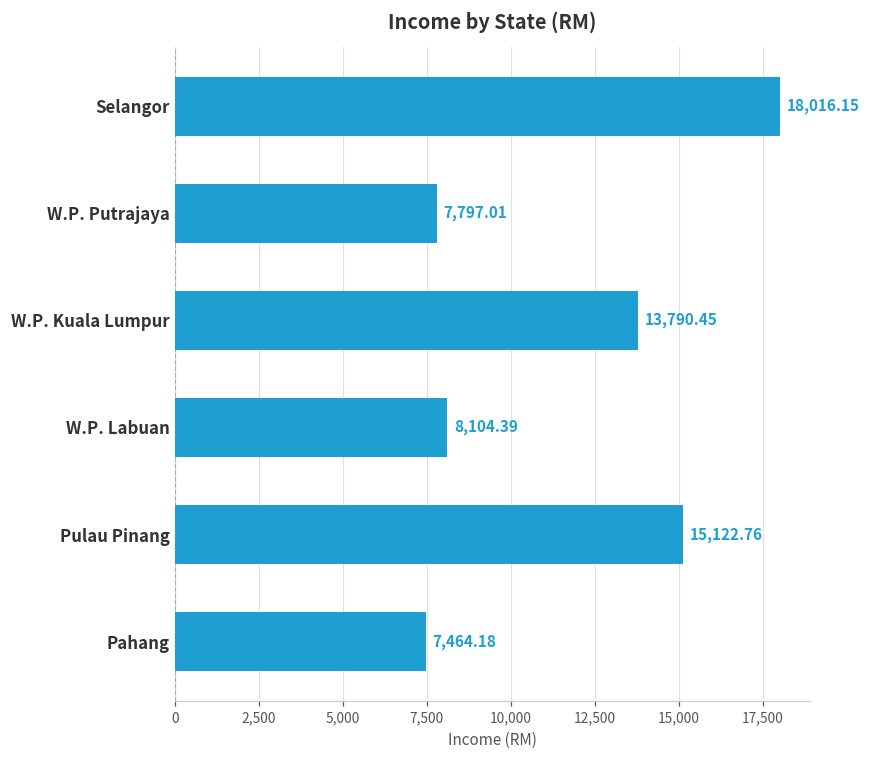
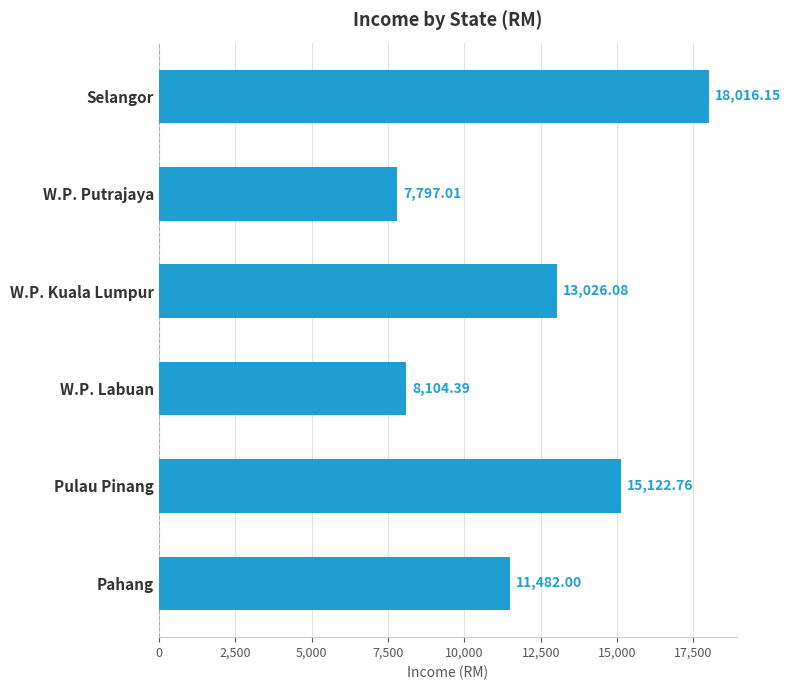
  {
    "Selangor": "18,016.15",
    "W.P. Putrajaya": "7,797.01",
-   "W.P. Kuala Lumpur": "13,790.45",
+   "W.P. Kuala Lumpur": "13,026.08",
    "W.P. Labuan": "8,104.39",
    "Pulau Pinang": "15,122.76",
-   "Pahang": "7,464.18"
+   "Pahang": "11,482.00"
  }
